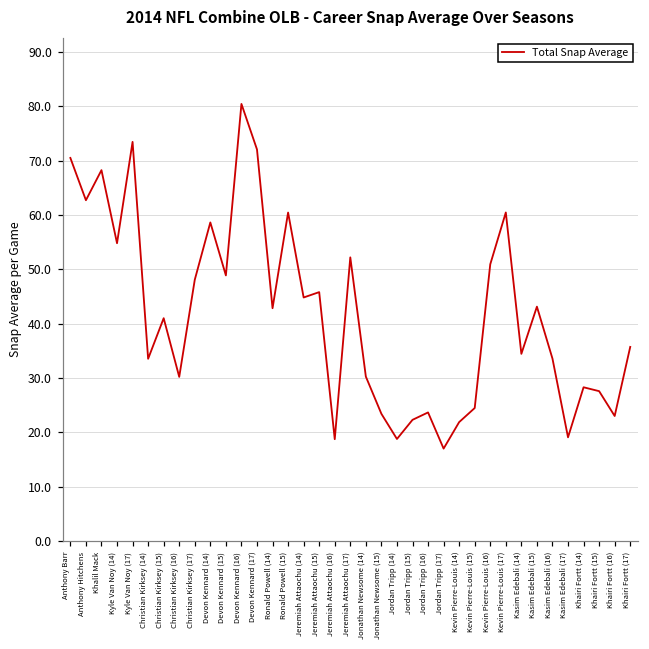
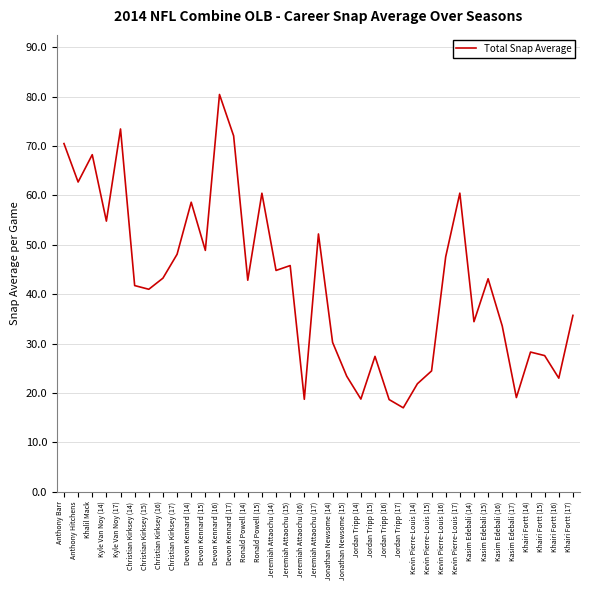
  {
    "Anthony Barr": 71,
    "Anthony Hitchens": 63,
    "Khalil Mack": 68,
    "Kyle Van Noy (14)": 55,
    "Kyle Van Noy (17)": 73,
-   "Christian Kirksey (14)": 34,
+   "Christian Kirksey (14)": 42,
    "Christian Kirksey (15)": 41,
-   "Christian Kirksey (16)": 30,
+   "Christian Kirksey (16)": 43,
    "Christian Kirksey (17)": 48,
    "Devon Kennard (14)": 59,
    "Devon Kennard (15)": 49,
    "Devon Kennard (16)": 80,
    "Devon Kennard (17)": 72,
    "Ronald Powell (14)": 43,
    "Ronald Powell (15)": 60,
    "Jeremiah Attaochu (14)": 45,
    "Jeremiah Attaochu (15)": 46,
    "Jeremiah Attaochu (16)": 19,
    "Jeremiah Attaochu (17)": 52,
    "Jonathan Newsome (14)": 30,
    "Jonathan Newsome (15)": 23,
    "Jordan Tripp (14)": 19,
-   "Jordan Tripp (15)": 22,
-   "Jordan Tripp (16)": 24,
+   "Jordan Tripp (15)": 27,
+   "Jordan Tripp (16)": 19,
    "Jordan Tripp (17)": 17,
    "Kevin Pierre-Louis (14)": 22,
    "Kevin Pierre-Louis (15)": 24,
-   "Kevin Pierre-Louis (16)": 51,
+   "Kevin Pierre-Louis (16)": 48,
    "Kevin Pierre-Louis (17)": 60,
    "Kasim Edebali (14)": 34,
    "Kasim Edebali (15)": 43,
    "Kasim Edebali (16)": 34,
    "Kasim Edebali (17)": 19,
    "Khairi Fortt (14)": 28,
    "Khairi Fortt (15)": 28,
    "Khairi Fortt (16)": 23,
    "Khairi Fortt (17)": 36
  }
